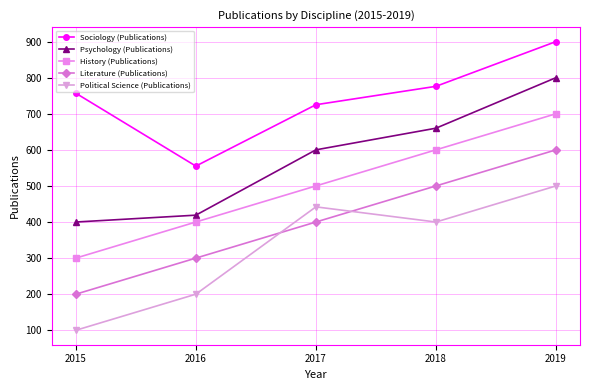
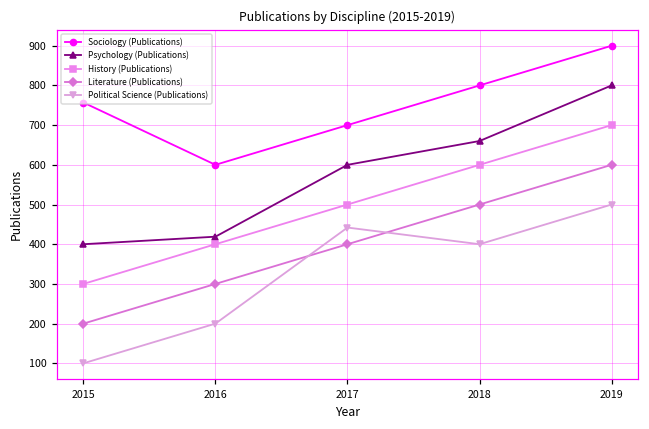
  {
    "Sociology (Publications)": {
      "2015": 760,
-     "2016": 560,
-     "2017": 730,
-     "2018": 780,
+     "2016": 600,
+     "2017": 700,
+     "2018": 800,
      "2019": 900
    },
    "Psychology (Publications)": {
      "2015": 400,
      "2016": 420,
      "2017": 600,
      "2018": 660,
      "2019": 800
    }
  }
